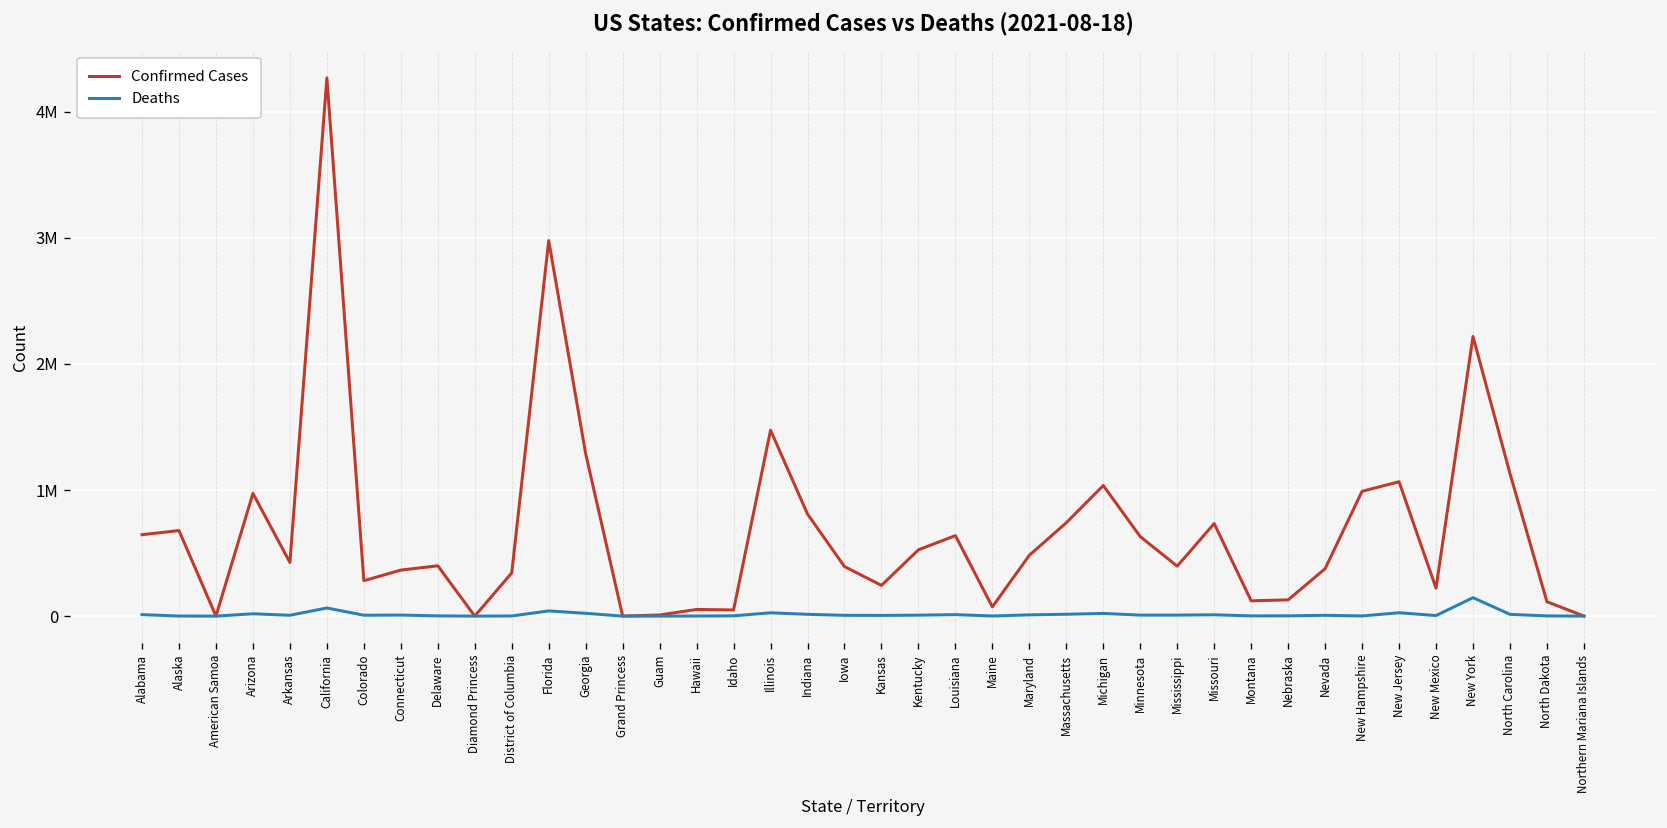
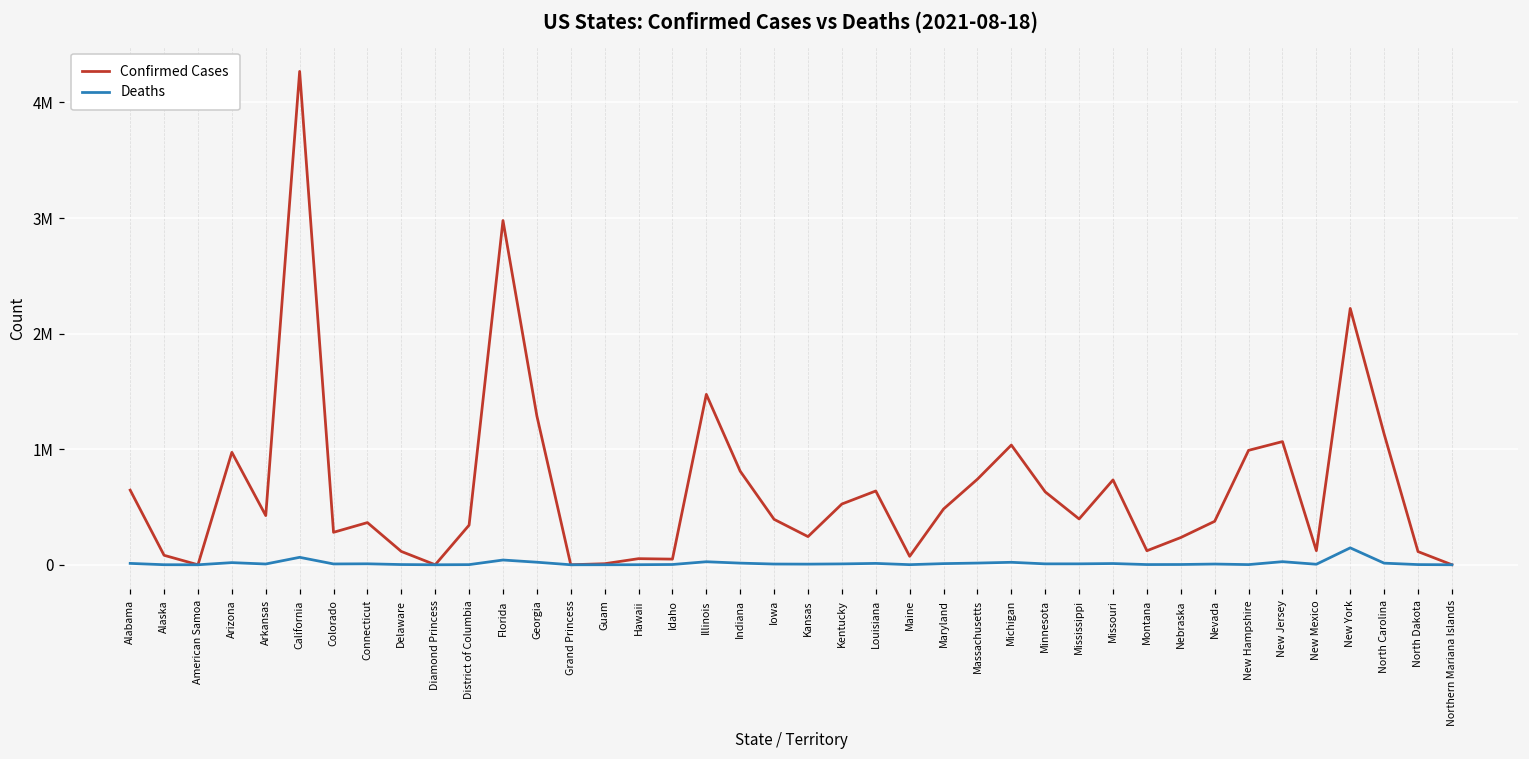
  {
    "Confirmed Cases": {
      "Alabama": 650000,
-     "Alaska": 680000,
+     "Alaska": 80000,
      "Arizona": 970000,
      "Arkansas": 430000,
      "California": 4270000,
      "Colorado": 280000,
      "Connecticut": 360000,
-     "Delaware": 400000,
+     "Delaware": 120000,
      "District of Columbia": 340000,
      "Florida": 2980000,
      "Georgia": 1290000,
      "Hawaii": 50000,
      "Idaho": 50000,
      "Illinois": 1470000,
      "Indiana": 810000,
      "Iowa": 390000,
      "Kansas": 240000,
      "Kentucky": 530000,
      "Louisiana": 640000,
      "Maine": 70000,
      "Maryland": 480000,
      "Massachusetts": 740000,
      "Michigan": 1040000,
      "Minnesota": 630000,
      "Mississippi": 400000,
      "Missouri": 730000,
      "Montana": 120000,
-     "Nebraska": 130000,
+     "Nebraska": 240000,
      "Nevada": 380000,
      "New Hampshire": 990000,
      "New Jersey": 1070000,
-     "New Mexico": 220000,
+     "New Mexico": 120000,
      "New York": 2220000,
      "North Carolina": 1130000,
      "North Dakota": 110000
    },
    "Deaths": {
      "Alabama": 10000,
      "Alaska": 0,
      "Arizona": 20000,
      "Arkansas": 10000,
      "California": 60000,
      "Colorado": 10000,
      "Connecticut": 10000,
      "Delaware": 0,
      "District of Columbia": 0,
      "Florida": 40000,
      "Georgia": 20000,
      "Hawaii": 0,
      "Idaho": 0,
      "Illinois": 30000,
      "Indiana": 10000,
      "Iowa": 10000,
      "Kansas": 10000,
      "Kentucky": 10000,
      "Louisiana": 10000,
      "Maine": 0,
      "Maryland": 10000,
      "Massachusetts": 10000,
      "Michigan": 20000,
      "Minnesota": 10000,
      "Mississippi": 10000,
      "Missouri": 10000,
      "Montana": 0,
      "Nebraska": 0,
      "Nevada": 10000,
      "New Hampshire": 0,
      "New Jersey": 30000,
      "New Mexico": 0,
      "New York": 150000,
      "North Carolina": 10000,
      "North Dakota": 0
    }
  }
